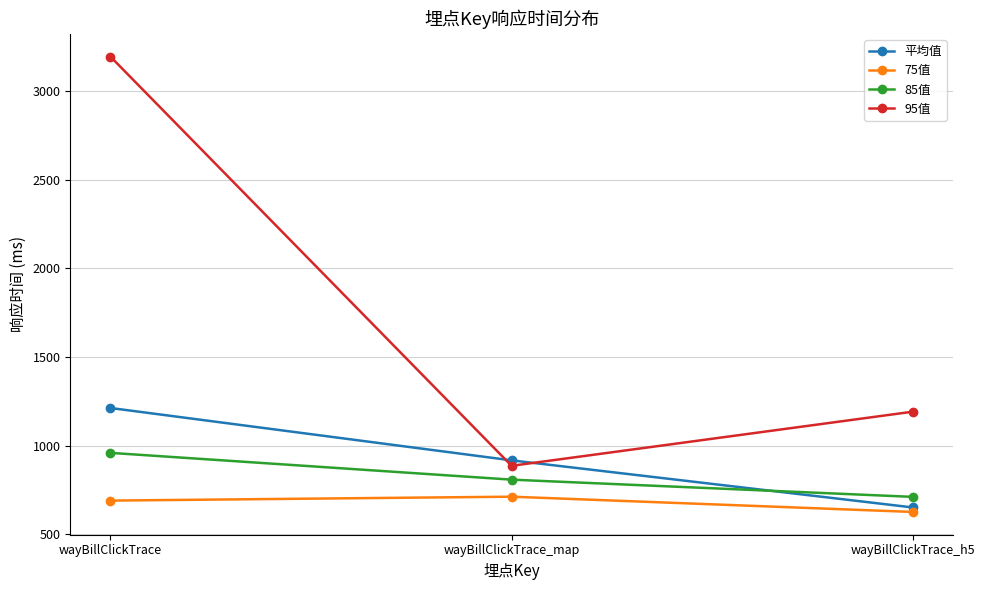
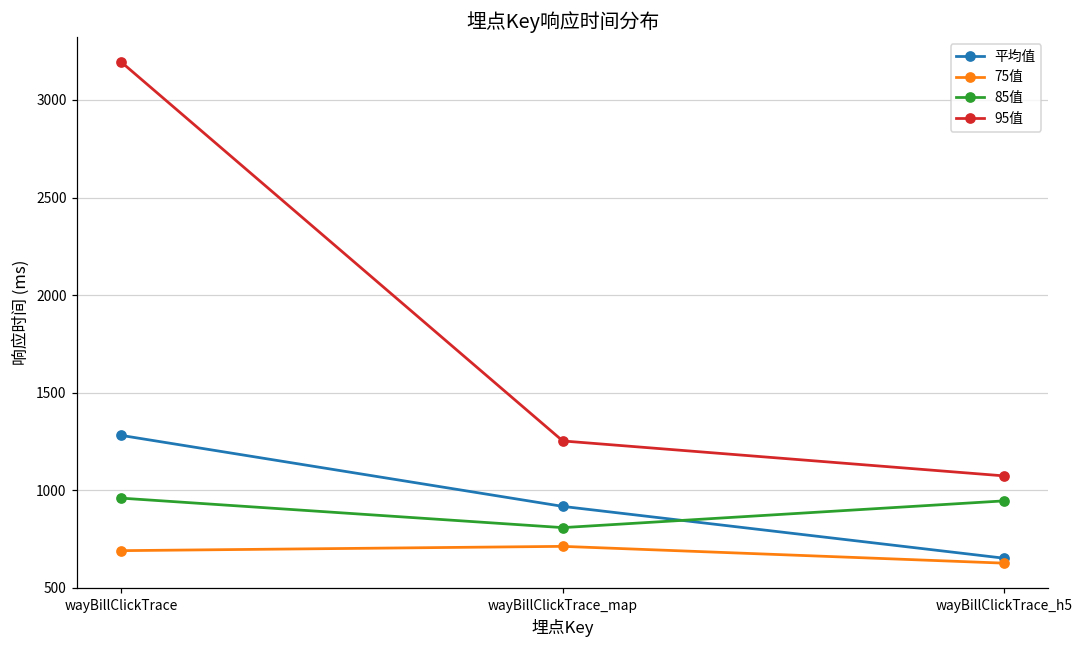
  {
    "平均值": {
-     "wayBillClickTrace": 1210,
+     "wayBillClickTrace": 1280,
      "wayBillClickTrace_map": 920,
      "wayBillClickTrace_h5": 650
    },
    "75值": {
      "wayBillClickTrace": 690,
      "wayBillClickTrace_map": 710,
      "wayBillClickTrace_h5": 630
    },
    "85值": {
      "wayBillClickTrace": 960,
      "wayBillClickTrace_map": 810,
-     "wayBillClickTrace_h5": 710
+     "wayBillClickTrace_h5": 950
    },
    "95值": {
      "wayBillClickTrace": 3190,
-     "wayBillClickTrace_map": 890,
-     "wayBillClickTrace_h5": 1190
+     "wayBillClickTrace_map": 1250,
+     "wayBillClickTrace_h5": 1070
    }
  }
